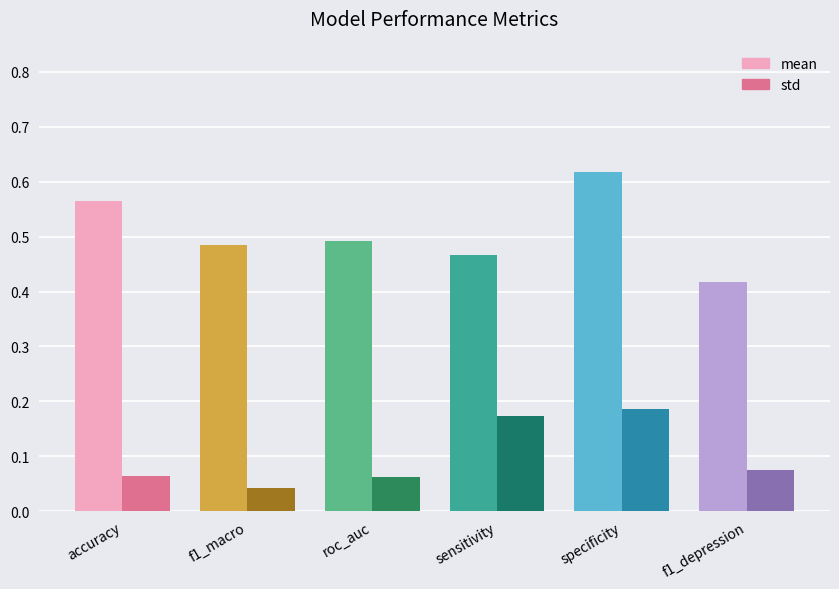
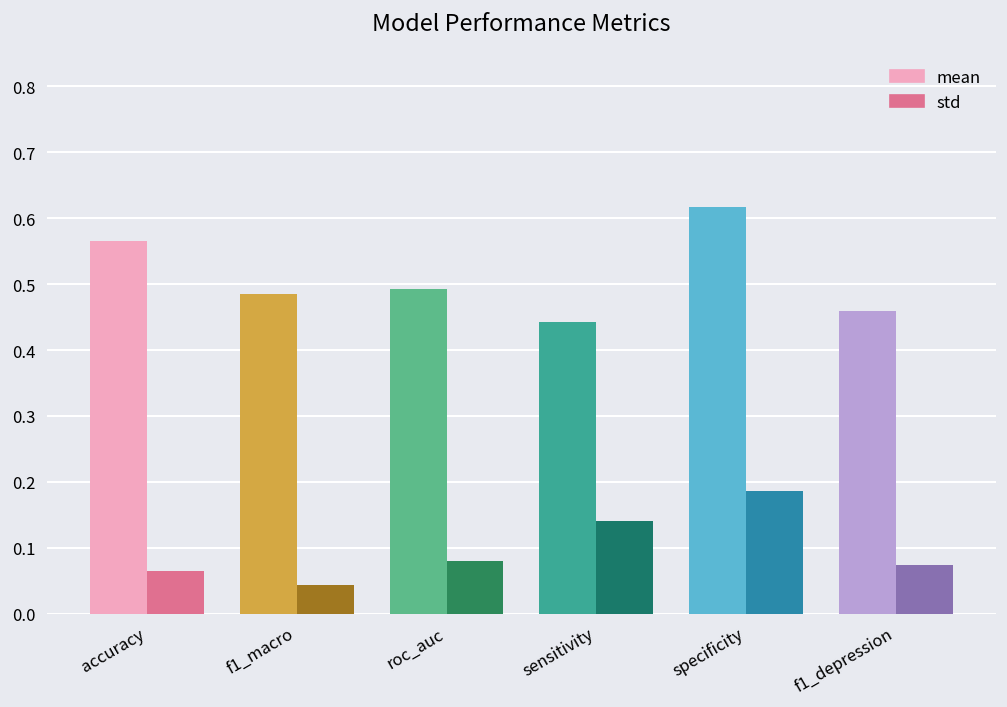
  {
    "mean": {
      "accuracy": 0.57,
      "f1_macro": 0.49,
      "roc_auc": 0.49,
-     "sensitivity": 0.47,
+     "sensitivity": 0.44,
      "specificity": 0.62,
-     "f1_depression": 0.42
+     "f1_depression": 0.46
    },
    "std": {
      "accuracy": 0.06,
      "f1_macro": 0.04,
-     "roc_auc": 0.06,
-     "sensitivity": 0.17,
+     "roc_auc": 0.08,
+     "sensitivity": 0.14,
      "specificity": 0.19,
      "f1_depression": 0.07
    }
  }
